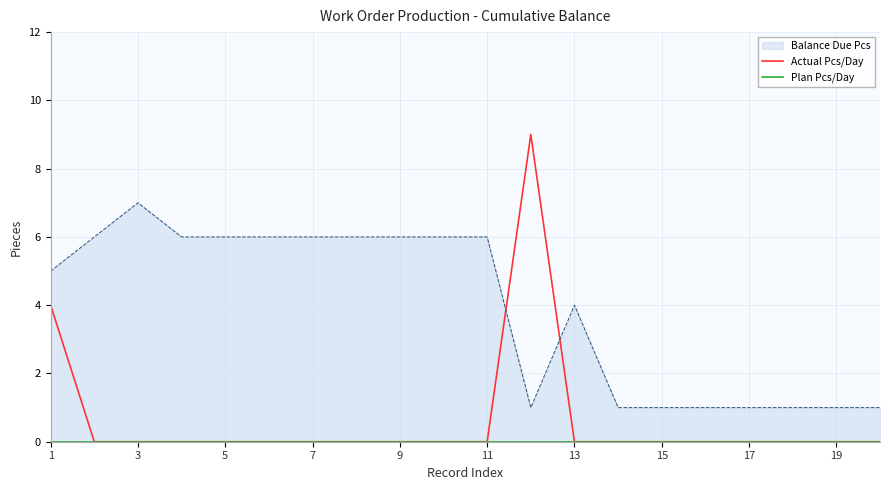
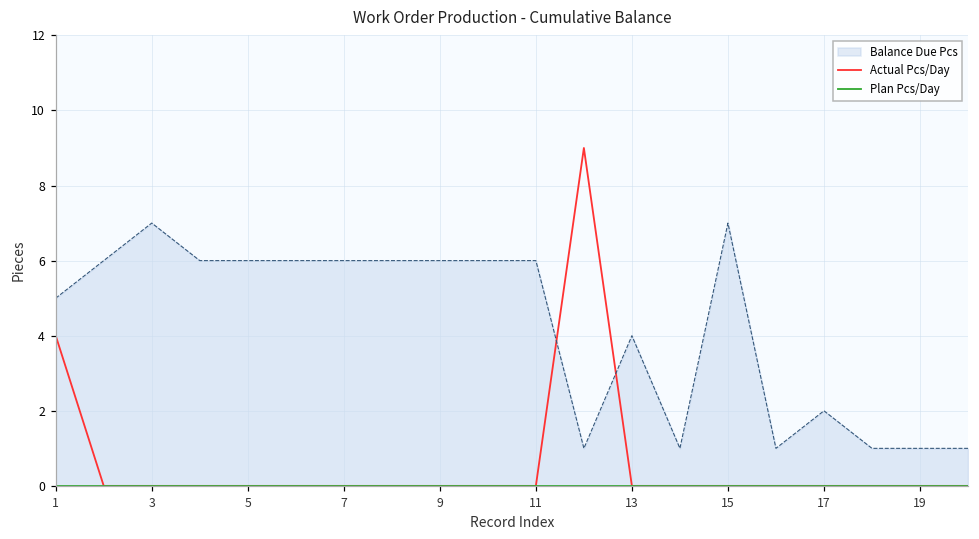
  {
    "Actual Pcs/Day": {
      "1": 4
    },
    "Balance Due Pcs": {
      "1": 5,
      "3": 7,
      "5": 6,
      "7": 6,
      "9": 6,
      "11": 6,
      "13": 4,
-     "15": 1,
-     "17": 1,
+     "15": 7,
+     "17": 2,
      "19": 1
    },
    "Plan Pcs/Day": {
      "1": 0
    }
  }
